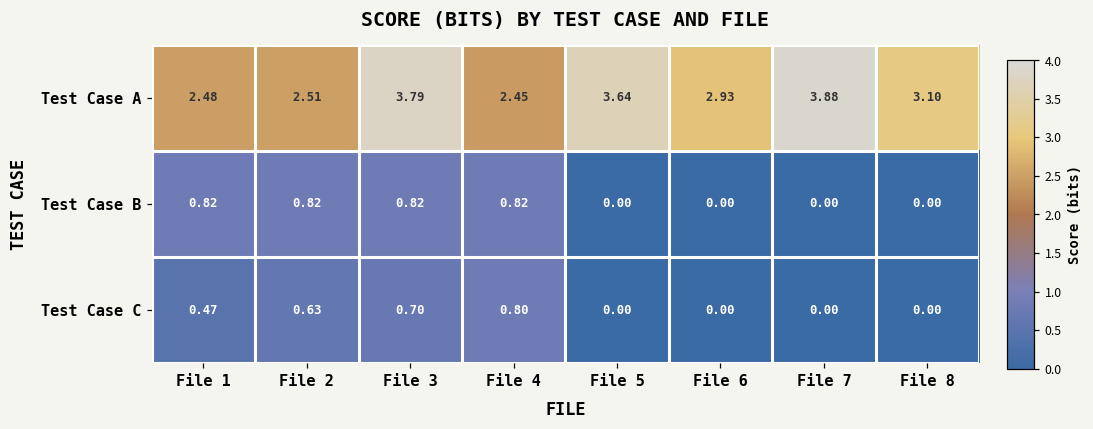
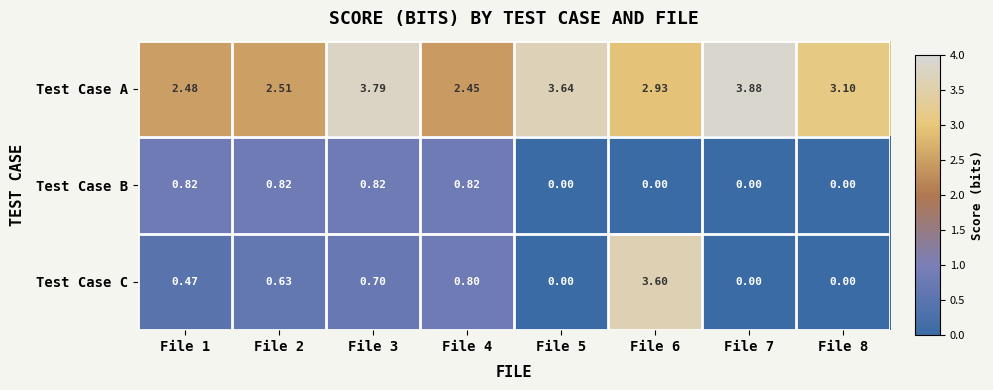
  {
    "Test Case A": {
      "File 1": 2.48,
      "File 2": 2.51,
      "File 3": 3.79,
      "File 4": 2.45,
      "File 5": 3.64,
      "File 6": 2.93,
      "File 7": 3.88,
      "File 8": 3.10
    },
    "Test Case B": {
      "File 1": 0.82,
      "File 2": 0.82,
      "File 3": 0.82,
      "File 4": 0.82,
      "File 5": 0.00,
      "File 6": 0.00,
      "File 7": 0.00,
      "File 8": 0.00
    },
    "Test Case C": {
      "File 1": 0.47,
      "File 2": 0.63,
      "File 3": 0.70,
      "File 4": 0.80,
      "File 5": 0.00,
-     "File 6": 0.00,
+     "File 6": 3.60,
      "File 7": 0.00,
      "File 8": 0.00
    }
  }
